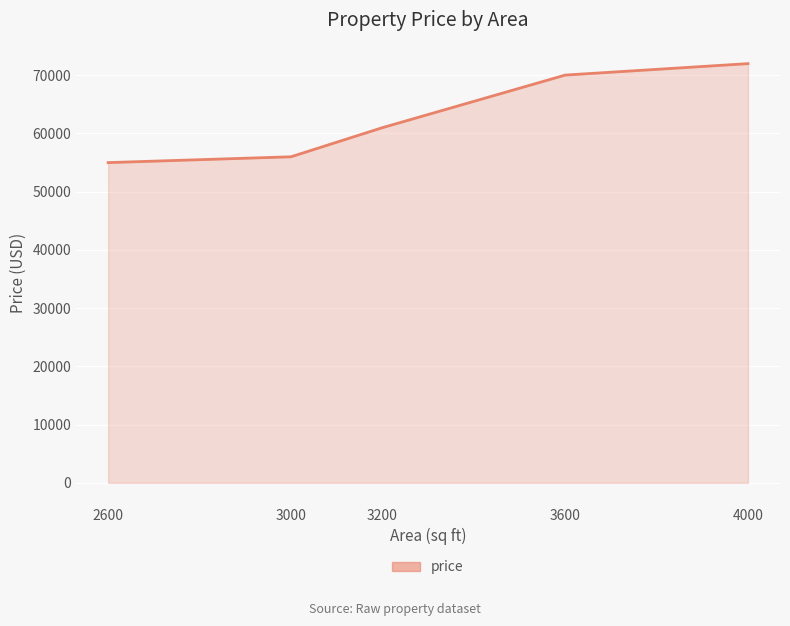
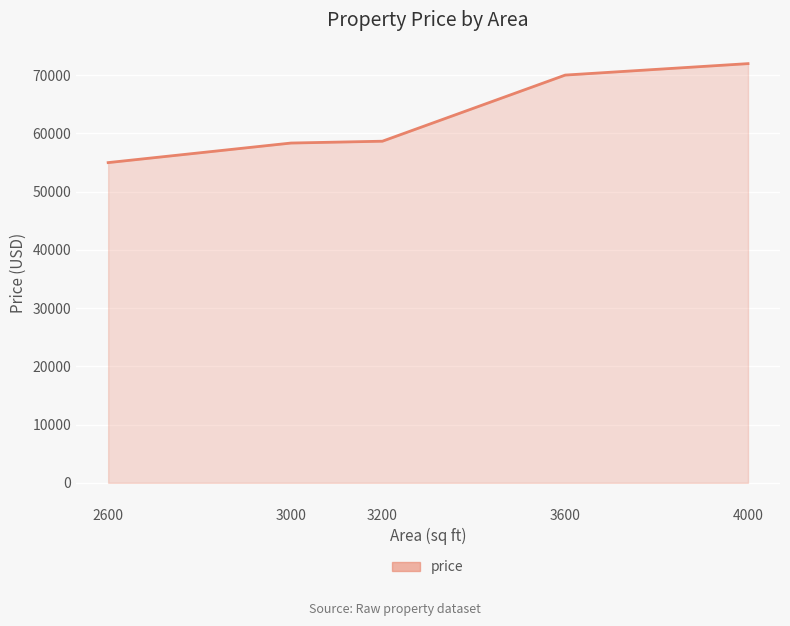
  {
    "2600": 55000,
-   "3000": 56000,
-   "3200": 61000,
+   "3000": 58000,
+   "3200": 59000,
    "3600": 70000,
    "4000": 72000
  }
